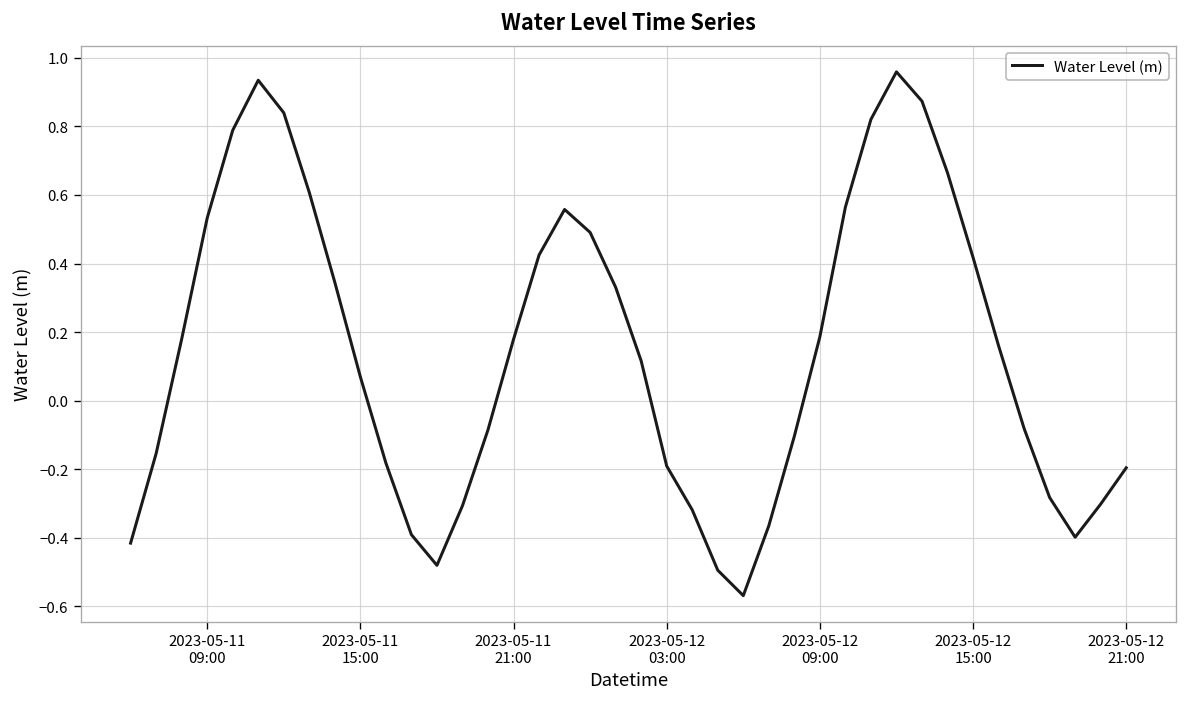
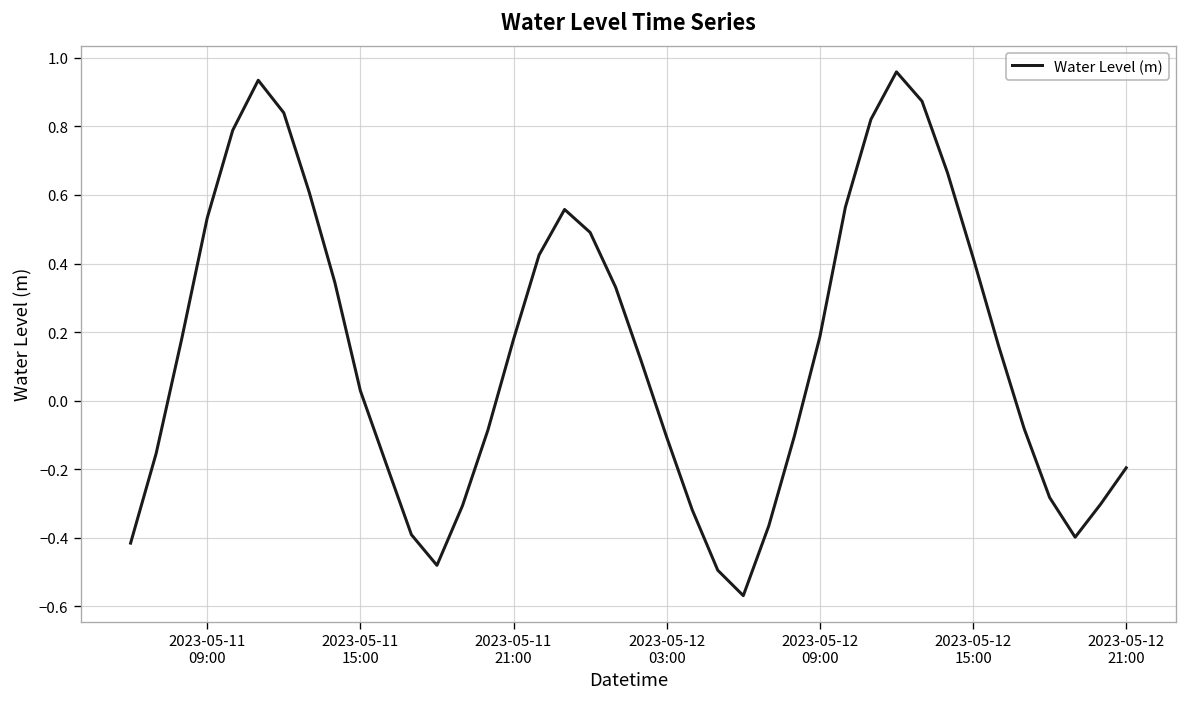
  {
    "2023-05-11 09:00": 0.53,
-   "2023-05-11 15:00": 0.07,
+   "2023-05-11 15:00": 0.03,
    "2023-05-11 21:00": 0.18,
-   "2023-05-12 03:00": -0.19,
+   "2023-05-12 03:00": -0.11,
    "2023-05-12 09:00": 0.19,
    "2023-05-12 15:00": 0.42,
    "2023-05-12 21:00": -0.20
  }
